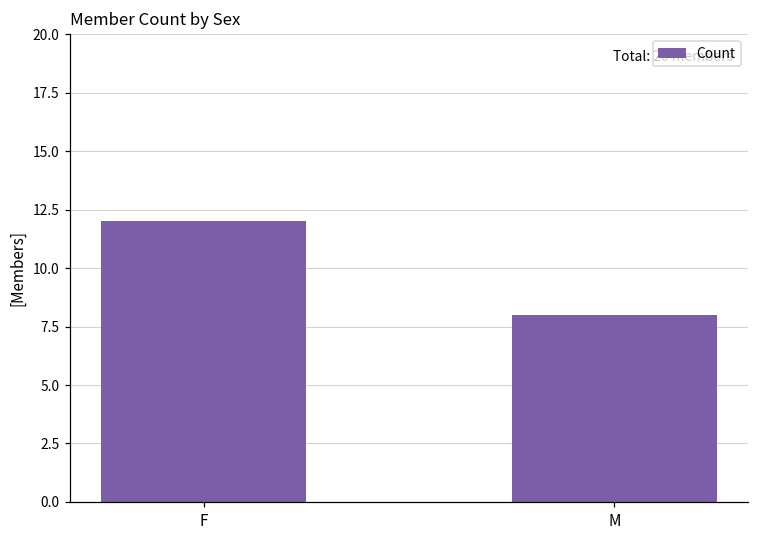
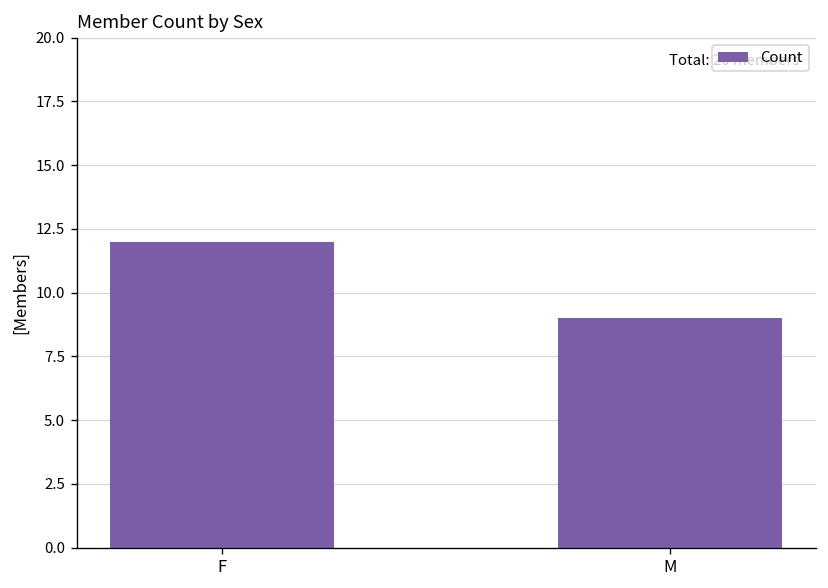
  {
    "F": 12,
-   "M": 8
+   "M": 9
  }
